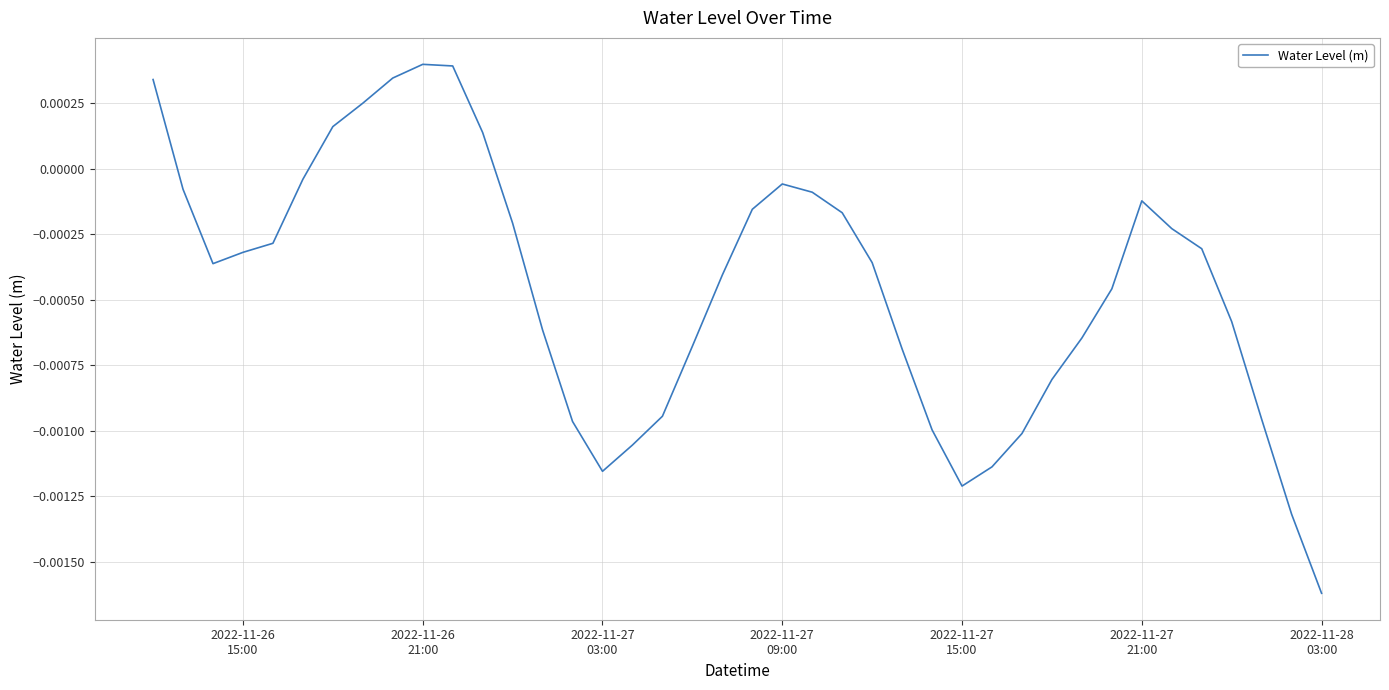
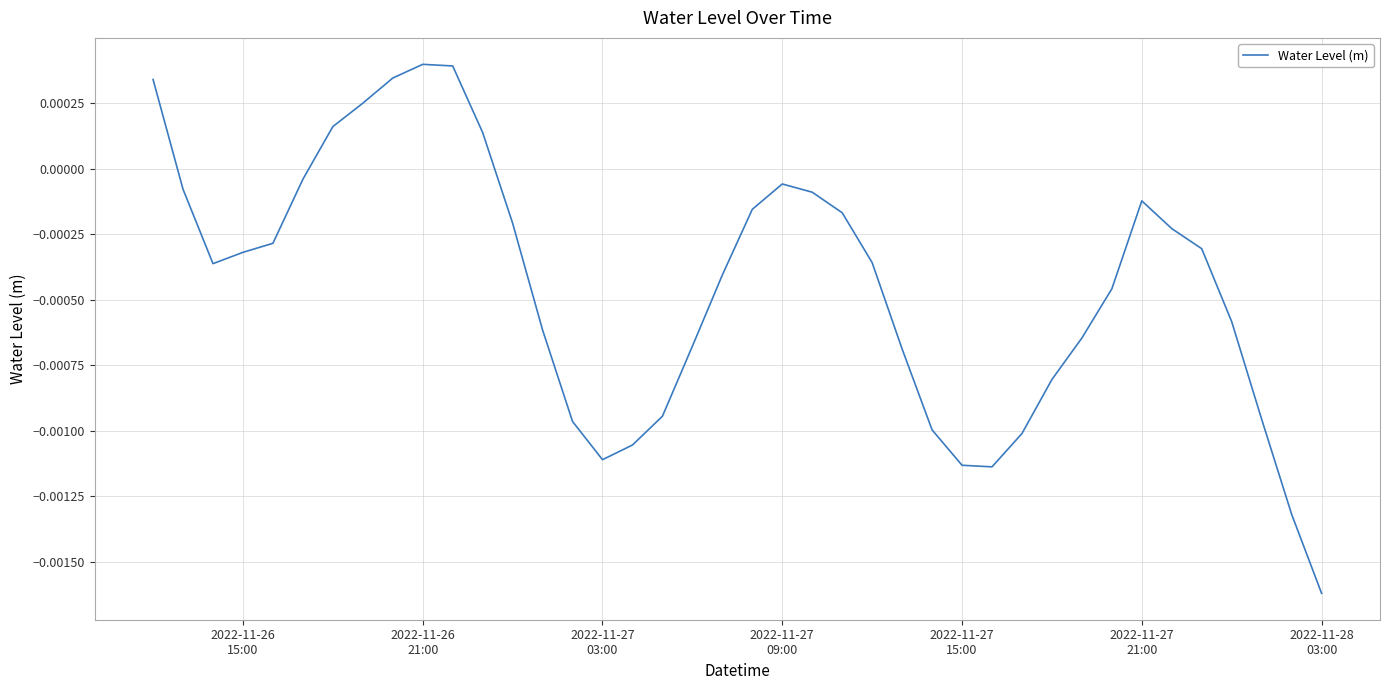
  {
    "2022-11-26 15:00": -0.00032,
    "2022-11-26 21:00": 0.00040,
-   "2022-11-27 03:00": -0.00115,
+   "2022-11-27 03:00": -0.00111,
    "2022-11-27 09:00": -0.00006,
-   "2022-11-27 15:00": -0.00121,
+   "2022-11-27 15:00": -0.00113,
    "2022-11-27 21:00": -0.00012,
    "2022-11-28 03:00": -0.00162
  }
